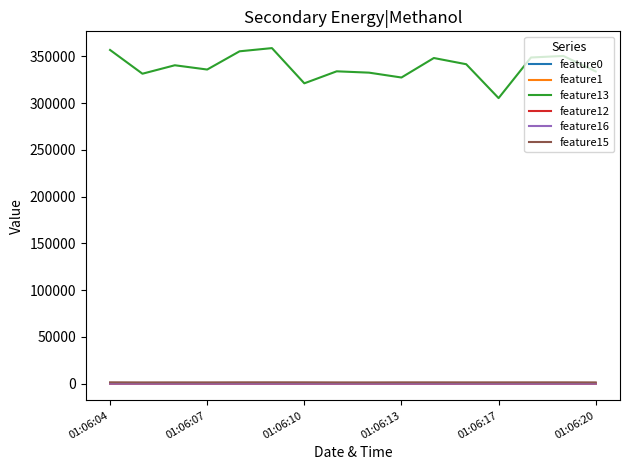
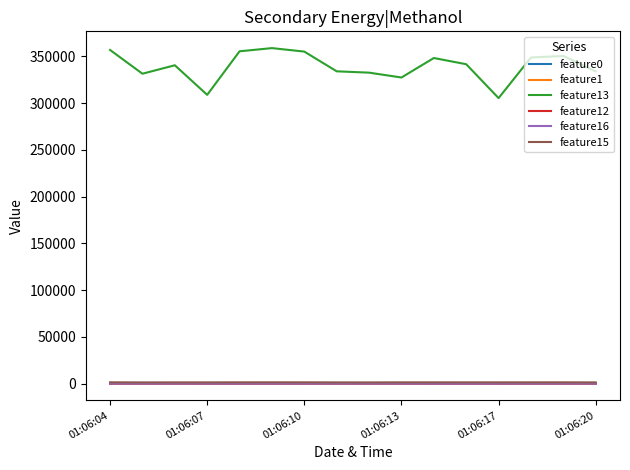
  {
    "feature13": {
      "01:06:04": 360000,
-     "01:06:07": 340000,
-     "01:06:10": 320000,
+     "01:06:07": 310000,
+     "01:06:10": 350000,
      "01:06:13": 330000,
      "01:06:17": 310000
    }
  }
